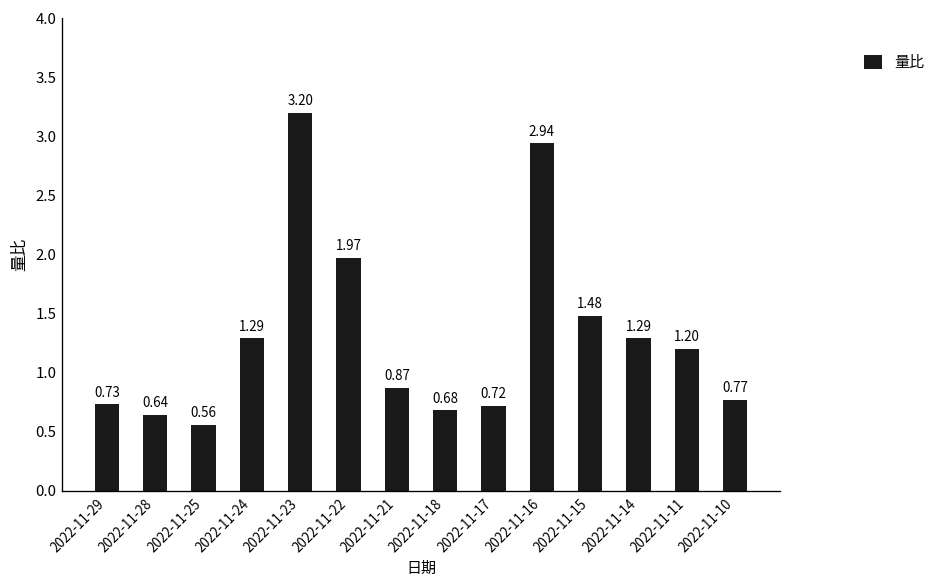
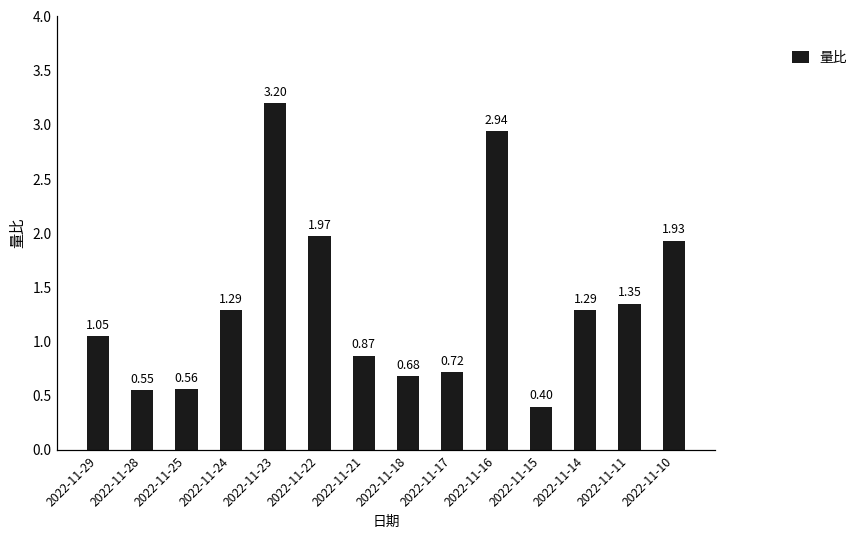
  {
-   "2022-11-29": 0.73,
-   "2022-11-28": 0.64,
+   "2022-11-29": 1.05,
+   "2022-11-28": 0.55,
    "2022-11-25": 0.56,
    "2022-11-24": 1.29,
    "2022-11-23": 3.20,
    "2022-11-22": 1.97,
    "2022-11-21": 0.87,
    "2022-11-18": 0.68,
    "2022-11-17": 0.72,
    "2022-11-16": 2.94,
-   "2022-11-15": 1.48,
+   "2022-11-15": 0.40,
    "2022-11-14": 1.29,
-   "2022-11-11": 1.20,
-   "2022-11-10": 0.77
+   "2022-11-11": 1.35,
+   "2022-11-10": 1.93
  }
